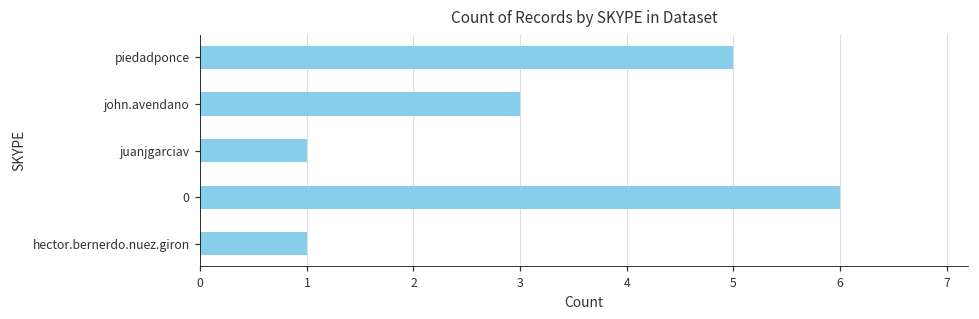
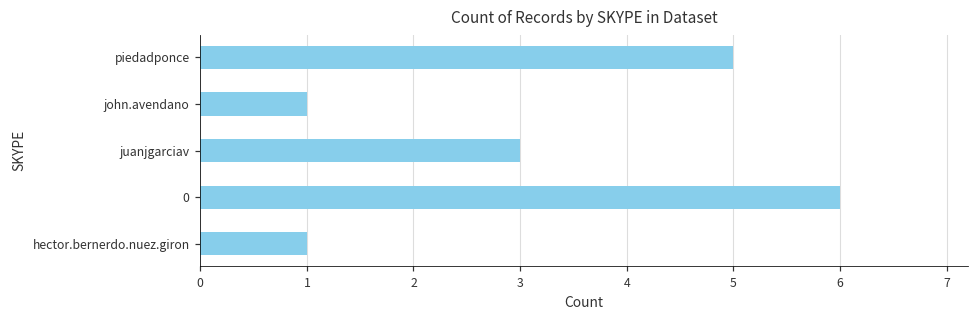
  {
    "piedadponce": 5,
-   "john.avendano": 3,
-   "juanjgarciav": 1,
+   "john.avendano": 1,
+   "juanjgarciav": 3,
    "0": 6,
    "hector.bernerdo.nuez.giron": 1
  }
